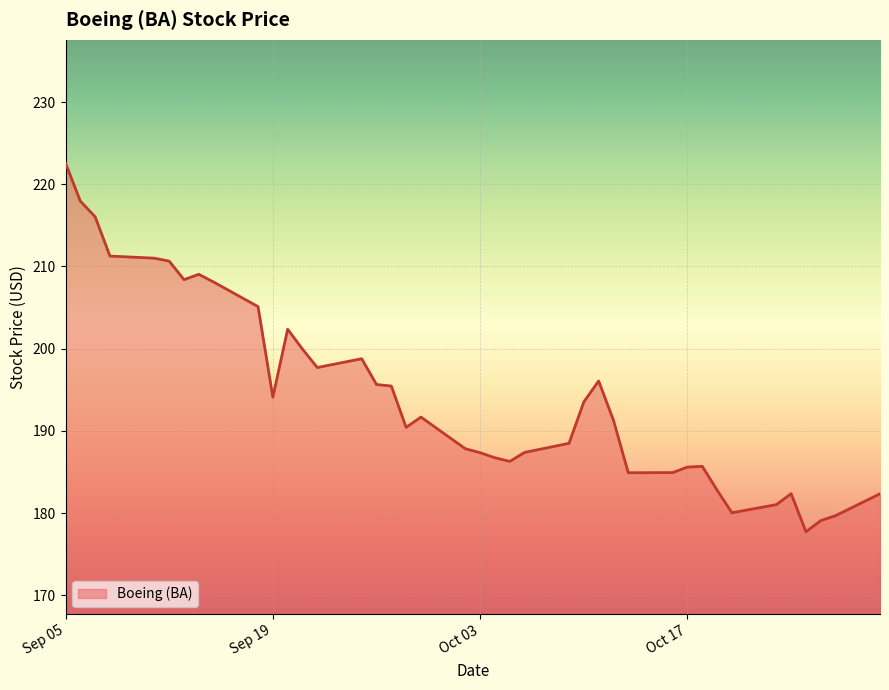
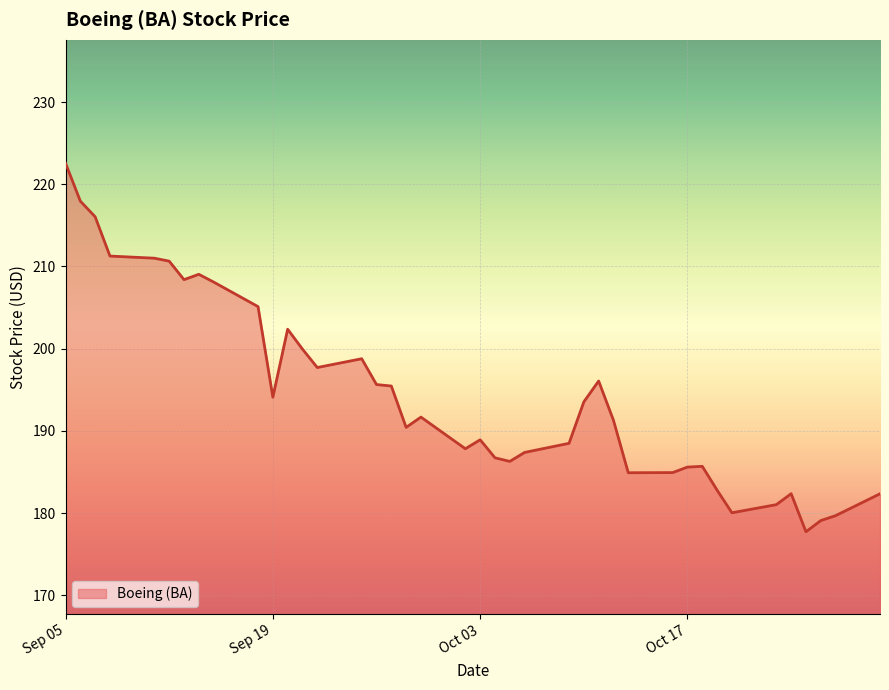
  {
    "Sep 05": 223,
    "Sep 19": 194,
-   "Oct 03": 187,
+   "Oct 03": 189,
    "Oct 17": 186
  }
